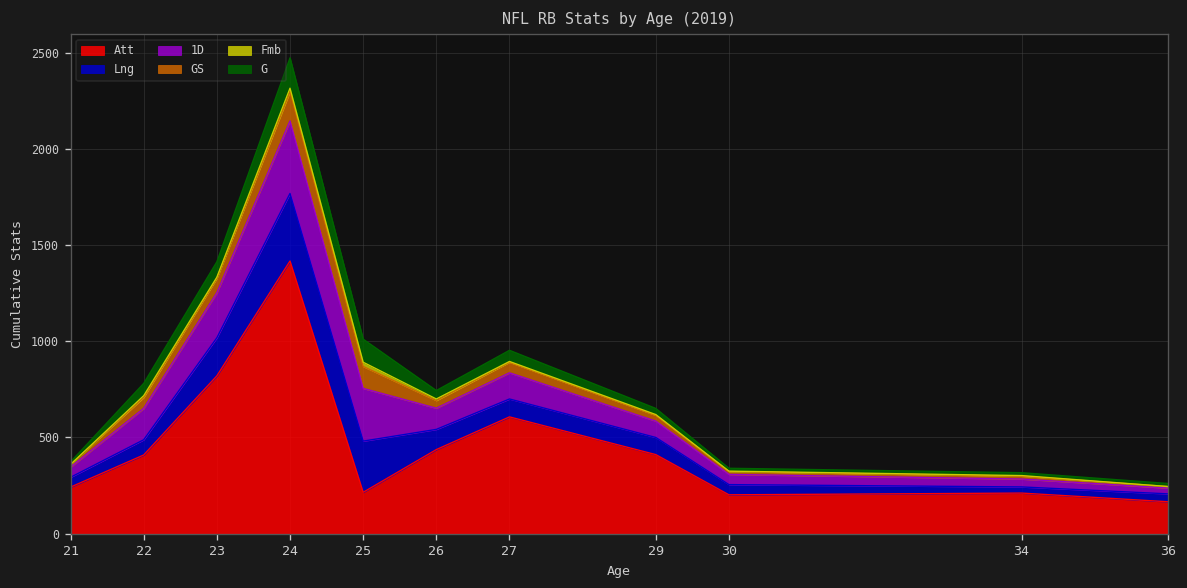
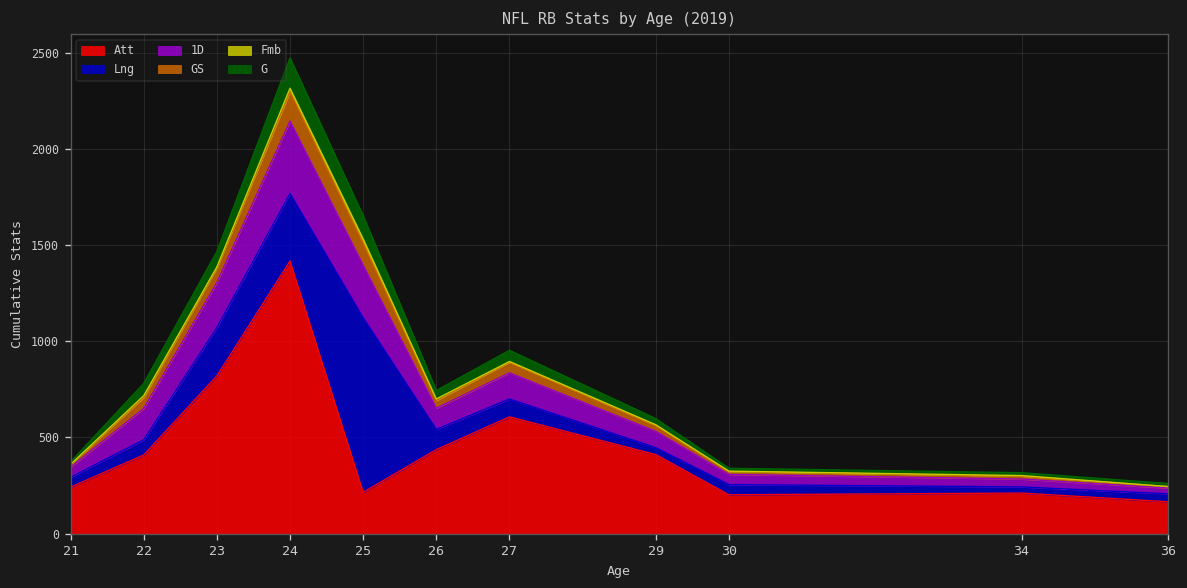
  {
    "Att": {
      "21": 240,
      "22": 410,
      "23": 820,
      "24": 1420,
      "25": 220,
      "26": 440,
      "27": 610,
      "29": 410,
      "30": 200,
      "34": 210,
      "36": 170
    },
    "Lng": {
      "21": 50,
      "22": 80,
-     "23": 200,
+     "23": 250,
      "24": 350,
-     "25": 270,
+     "25": 910,
      "26": 110,
      "27": 90,
-     "29": 90,
+     "29": 40,
      "30": 50,
      "34": 30,
      "36": 40
    },
    "1D": {
      "22": 160,
      "23": 230,
      "24": 380,
      "25": 270,
      "26": 110,
      "27": 140,
      "29": 90
    },
    "GS": {
      "24": 150,
      "25": 110
    },
    "Fmb": {
      "24": 20,
      "25": 20
    },
    "G": {
      "22": 60,
      "23": 80,
      "24": 160,
      "25": 120,
      "26": 40,
      "27": 60,
      "29": 30
    }
  }
